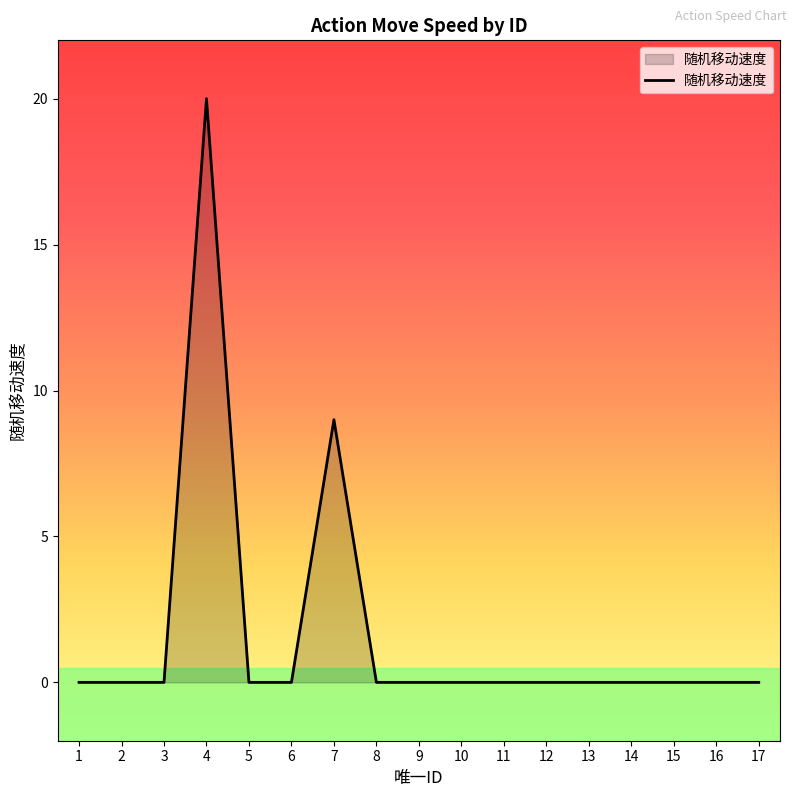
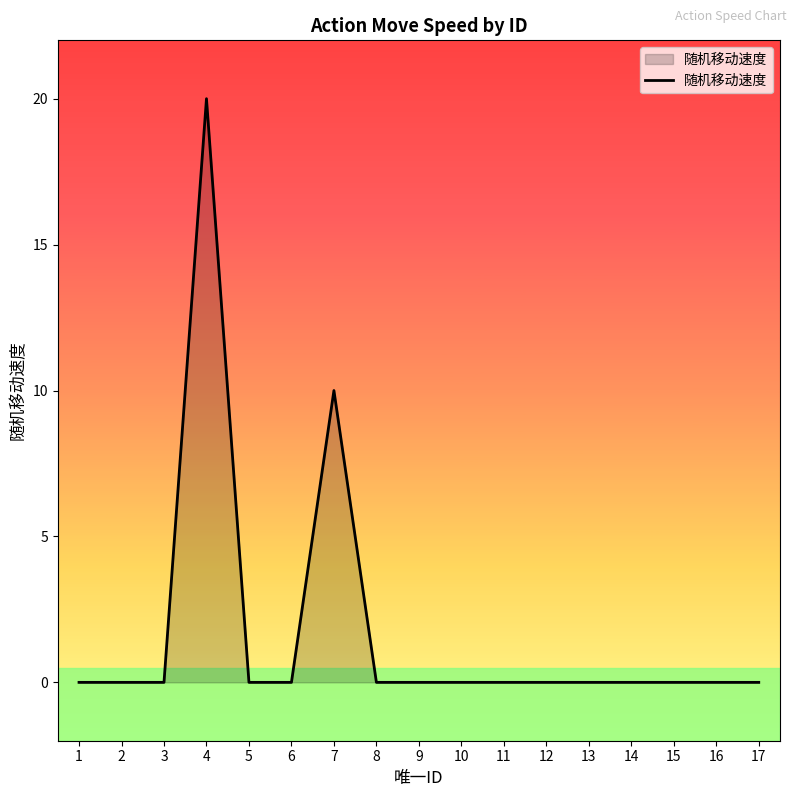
  {
    "4": 20,
-   "7": 9
+   "7": 10
  }
